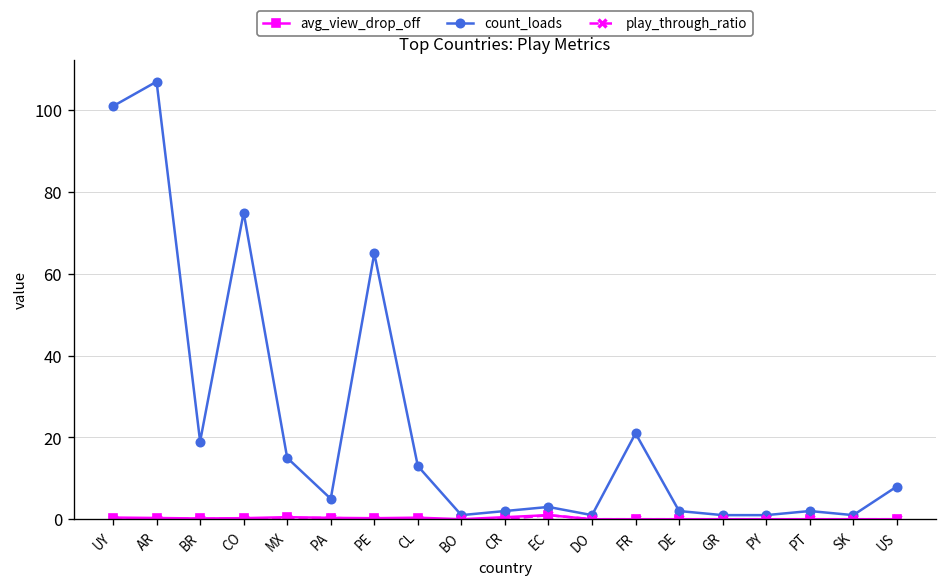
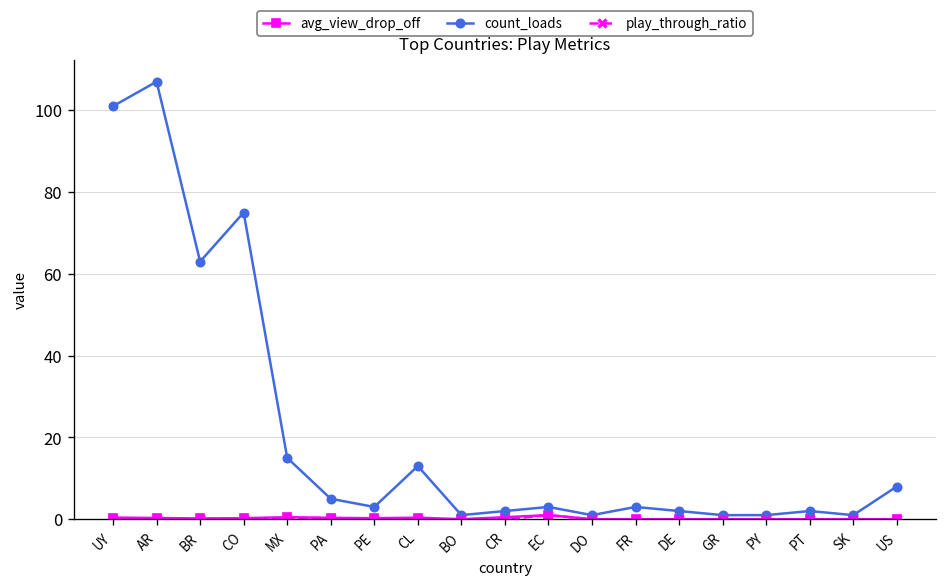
  {
    "count_loads": {
      "UY": 101,
      "AR": 107,
-     "BR": 19,
+     "BR": 63,
      "CO": 75,
      "MX": 15,
      "PA": 5,
-     "PE": 65,
+     "PE": 3,
      "CL": 13,
      "BO": 1,
      "CR": 2,
      "EC": 3,
      "DO": 1,
-     "FR": 21,
+     "FR": 3,
      "DE": 2,
      "GR": 1,
      "PY": 1,
      "PT": 2,
      "SK": 1,
      "US": 8
    }
  }
